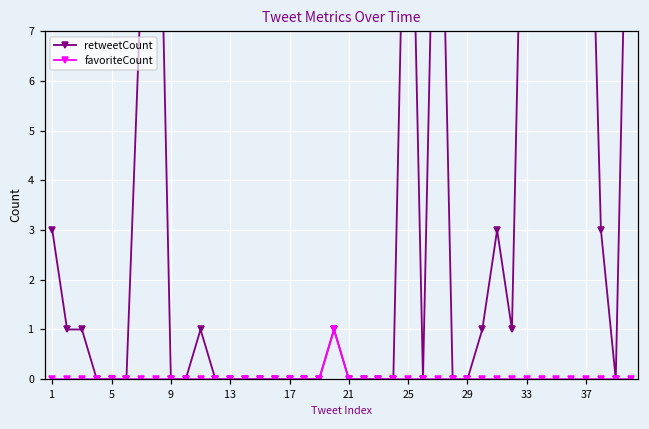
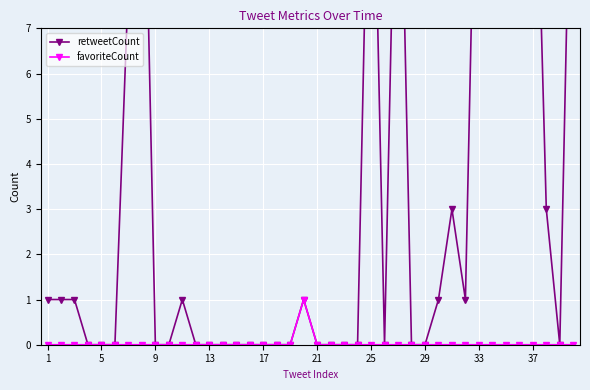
  {
    "retweetCount": {
-     "1": 3
+     "1": 1
    },
    "favoriteCount": {
      "1": 0,
      "25": 0,
      "33": 0,
      "37": 0
    }
  }
